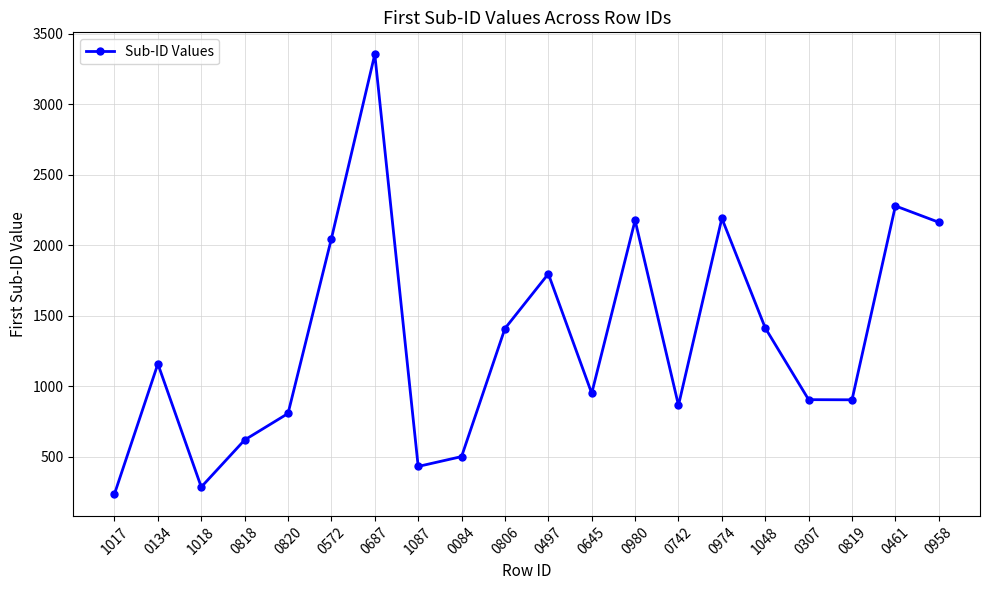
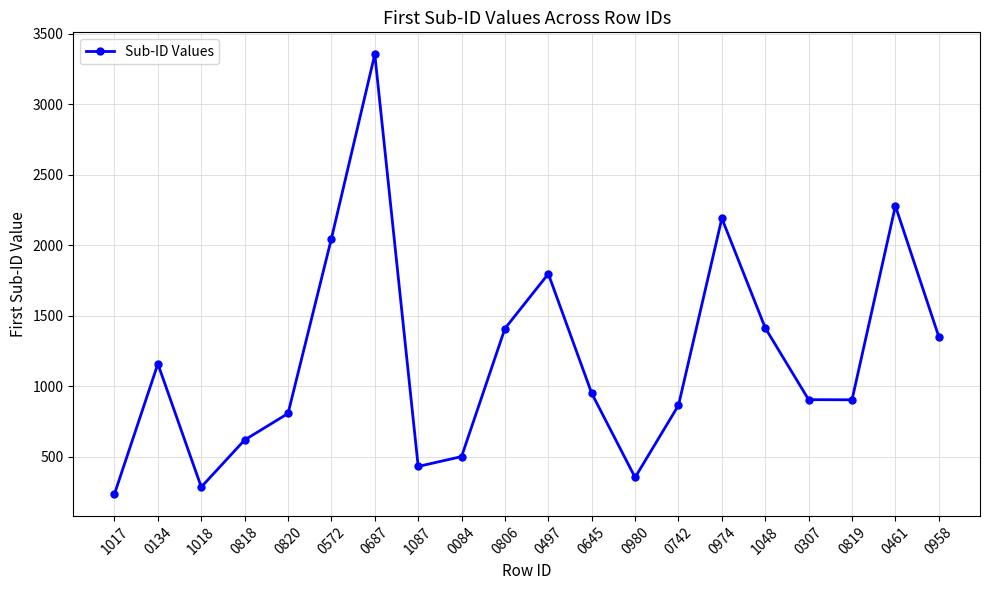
  {
    "1017": 240,
    "0134": 1160,
    "1018": 280,
    "0818": 620,
    "0820": 810,
    "0572": 2050,
    "0687": 3360,
    "1087": 430,
    "0084": 500,
    "0806": 1410,
    "0497": 1800,
    "0645": 950,
-   "0980": 2180,
+   "0980": 350,
    "0742": 860,
    "0974": 2190,
    "1048": 1410,
    "0307": 900,
    "0819": 900,
    "0461": 2280,
-   "0958": 2160
+   "0958": 1350
  }
